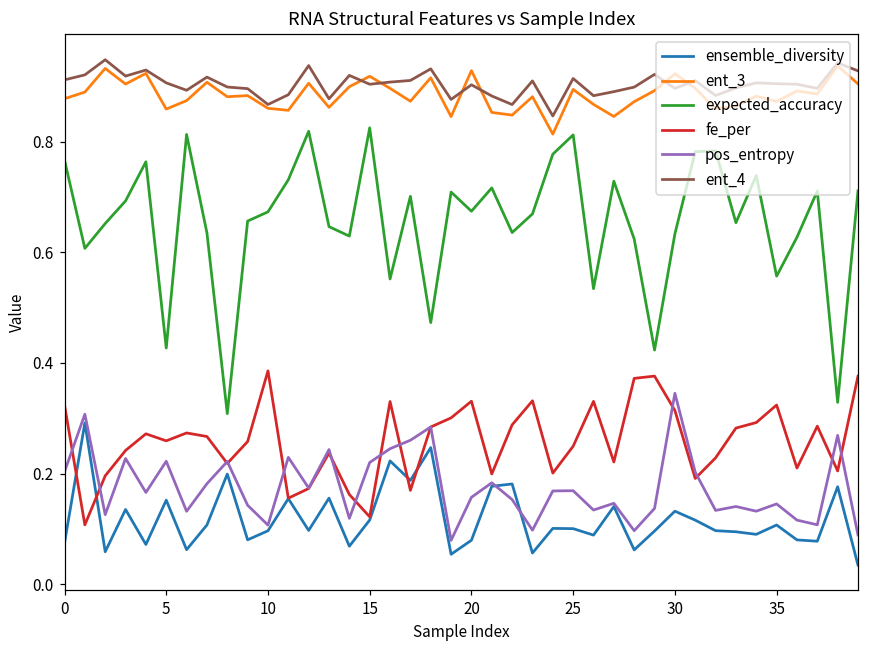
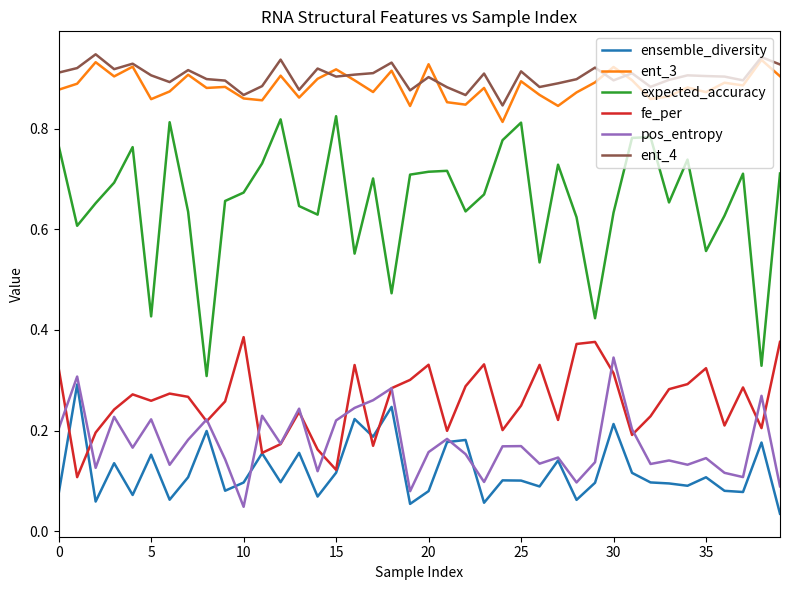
  {
    "ensemble_diversity": {
      "0": 0.07,
      "5": 0.15,
      "10": 0.10,
      "15": 0.12,
      "20": 0.08,
      "25": 0.10,
-     "30": 0.13,
+     "30": 0.21,
      "35": 0.11
    },
    "ent_3": {
      "0": 0.88,
      "5": 0.86,
      "10": 0.86,
      "15": 0.92,
      "20": 0.93,
      "25": 0.89
    },
    "expected_accuracy": {
      "0": 0.77,
      "5": 0.43,
      "10": 0.67,
      "15": 0.82,
-     "20": 0.67,
+     "20": 0.71,
      "25": 0.81,
      "30": 0.63,
      "35": 0.56
    },
    "fe_per": {
      "0": 0.32,
      "5": 0.26,
      "10": 0.39,
      "15": 0.12,
      "20": 0.33,
      "25": 0.25,
      "30": 0.31,
      "35": 0.32
    },
    "pos_entropy": {
      "0": 0.20,
      "5": 0.22,
-     "10": 0.11,
+     "10": 0.05,
      "15": 0.22,
      "20": 0.16,
      "25": 0.17,
      "30": 0.35,
      "35": 0.15
    },
    "ent_4": {
      "0": 0.91,
      "5": 0.91,
      "10": 0.87,
      "15": 0.90,
      "20": 0.90,
      "25": 0.91
    }
  }
